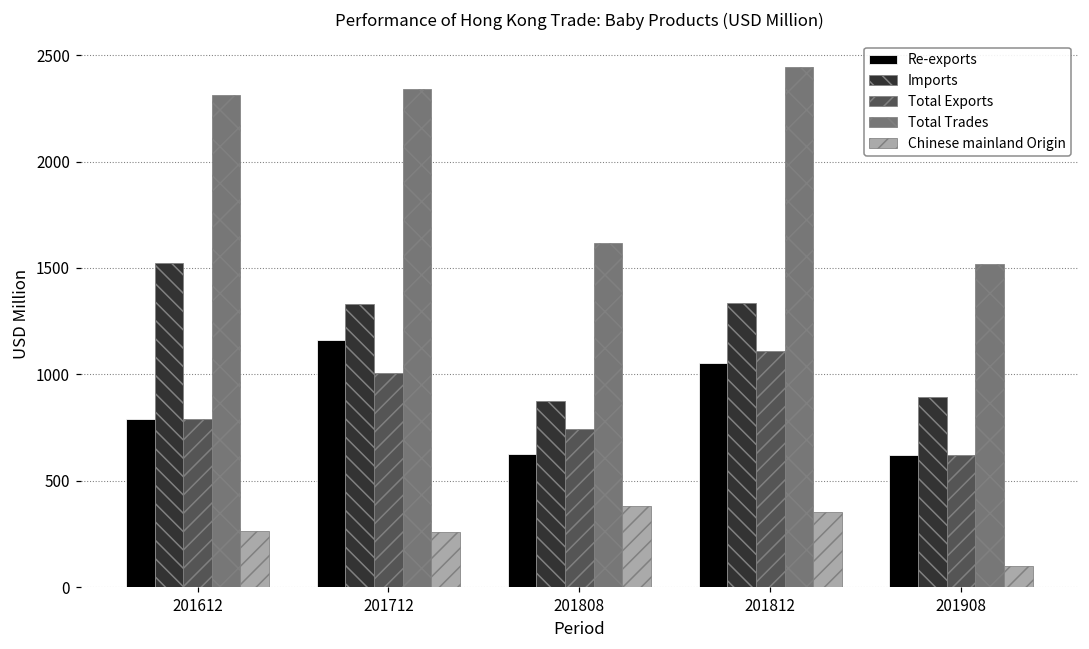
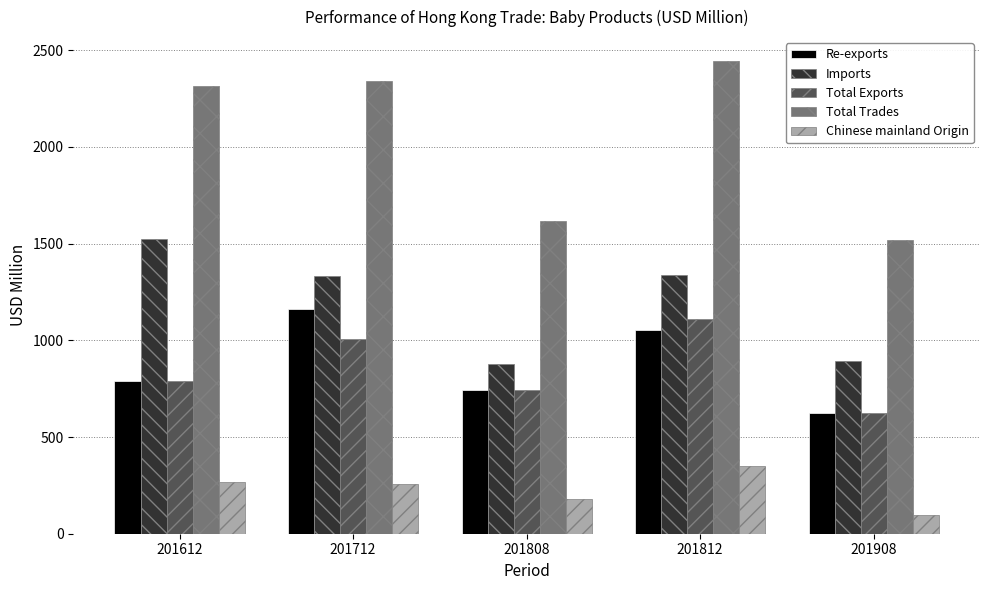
  {
    "Re-exports": {
      "201612": 790,
      "201712": 1160,
-     "201808": 630,
+     "201808": 740,
      "201812": 1050,
      "201908": 620
    },
    "Chinese mainland Origin": {
      "201612": 270,
      "201712": 260,
-     "201808": 380,
+     "201808": 180,
      "201812": 350,
      "201908": 100
    }
  }
